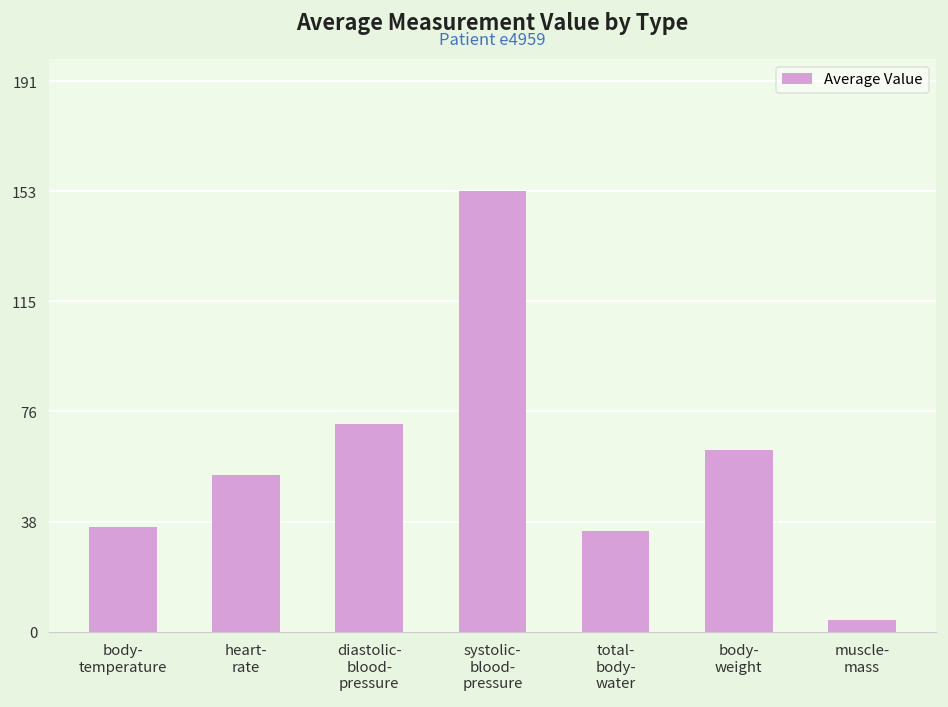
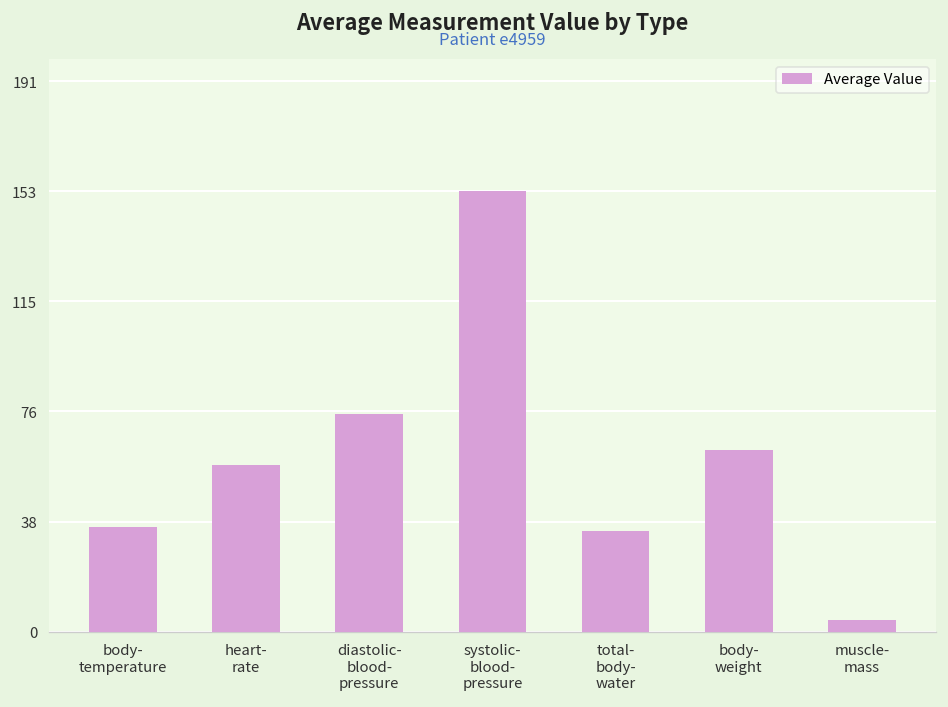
  {
    "body- temperature": 36,
-   "heart- rate": 55,
-   "diastolic- blood- pressure": 72,
+   "heart- rate": 58,
+   "diastolic- blood- pressure": 76,
    "systolic- blood- pressure": 153,
    "total- body- water": 35,
    "body- weight": 63,
    "muscle- mass": 4
  }
